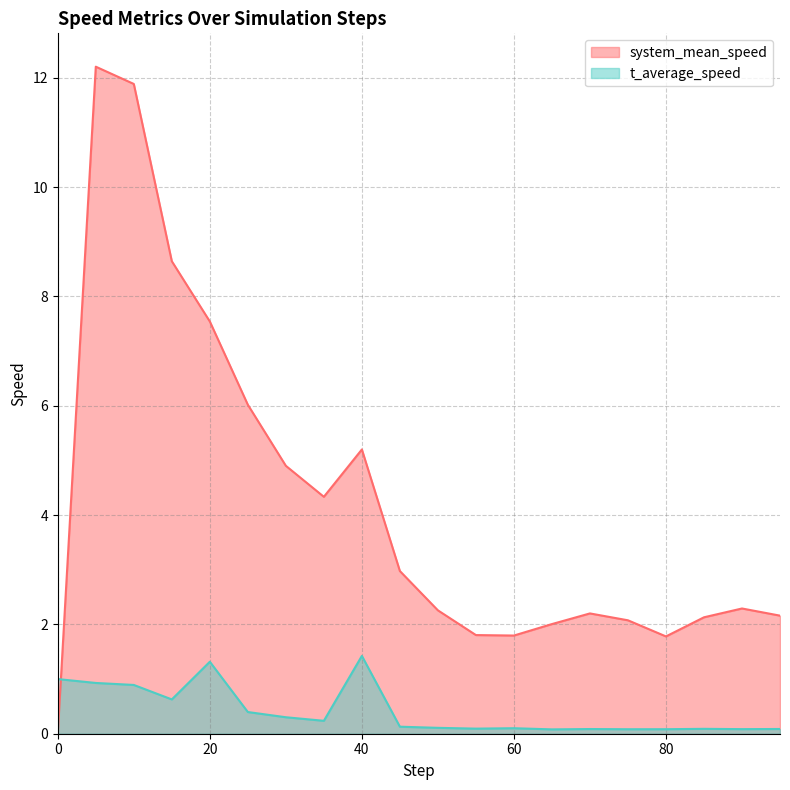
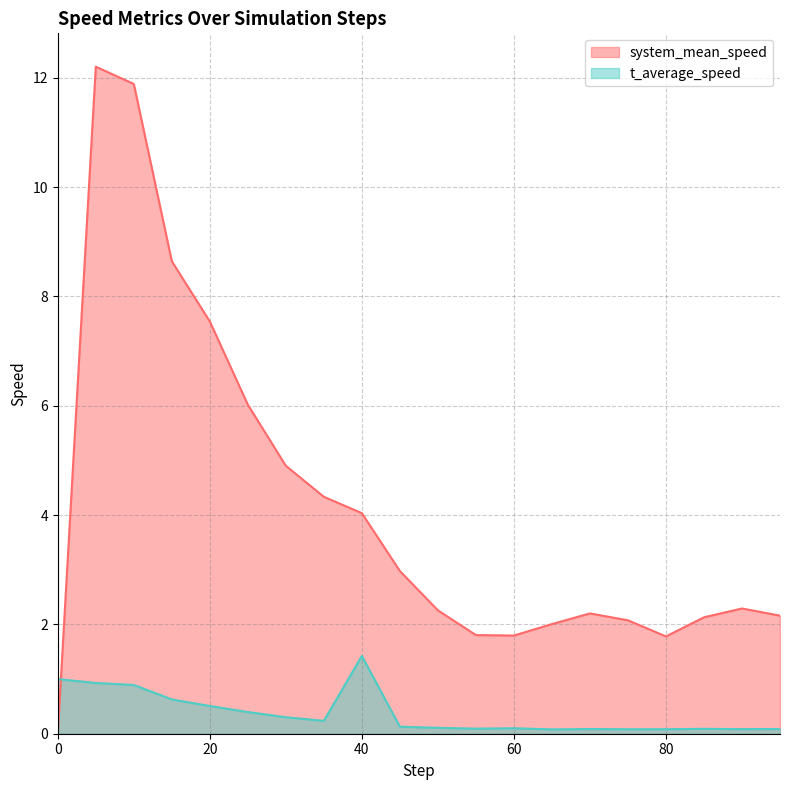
  {
    "system_mean_speed": {
      "0": 0.0,
      "20": 7.5,
-     "40": 5.2,
+     "40": 4.0,
      "60": 1.8,
      "80": 1.8
    },
    "t_average_speed": {
      "0": 1.0,
-     "20": 1.3,
+     "20": 0.5,
      "40": 1.4,
      "60": 0.1,
      "80": 0.1
    }
  }
